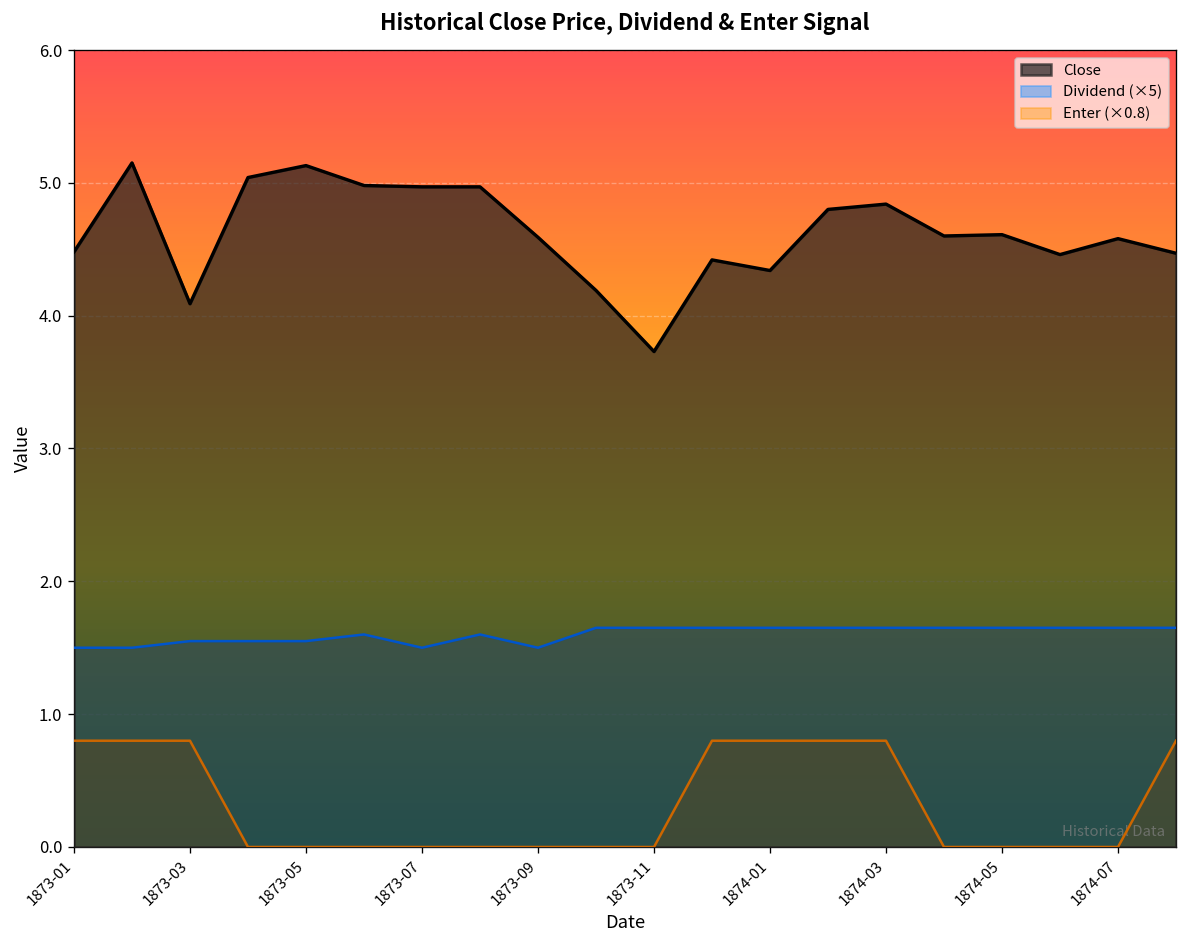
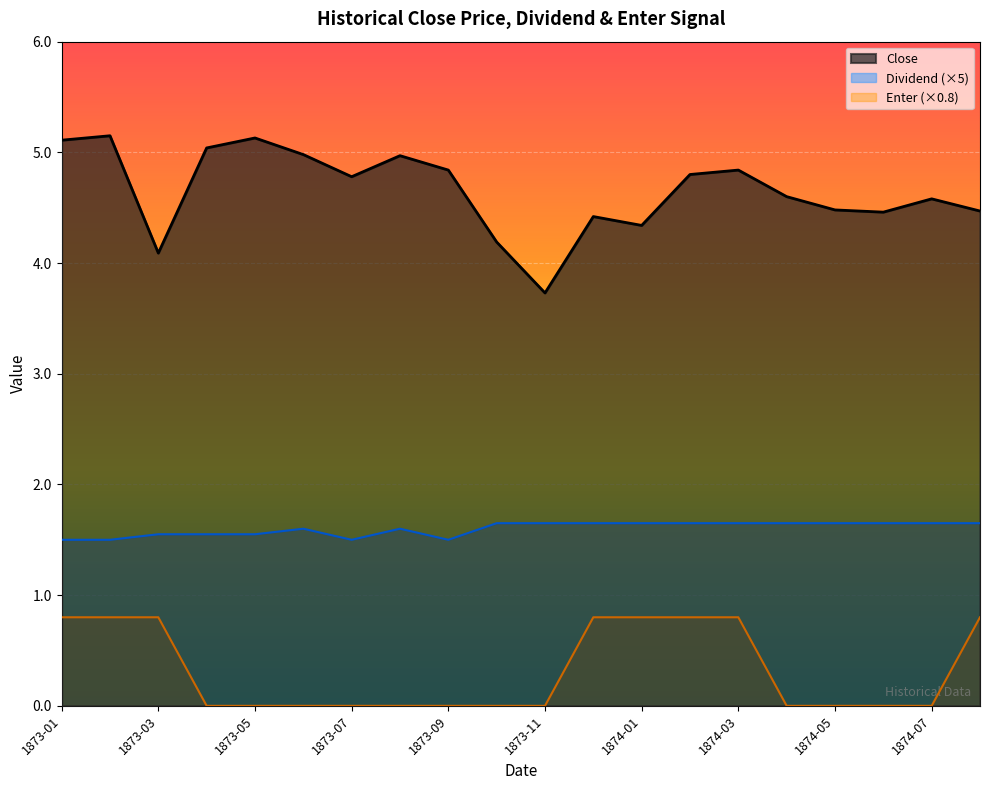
  {
    "Close": {
-     "1873-01": 4.48,
+     "1873-01": 5.11,
      "1873-03": 4.09,
      "1873-05": 5.13,
-     "1873-07": 4.97,
-     "1873-09": 4.59,
+     "1873-07": 4.78,
+     "1873-09": 4.84,
      "1873-11": 3.73,
      "1874-01": 4.34,
      "1874-03": 4.84,
-     "1874-05": 4.61,
+     "1874-05": 4.48,
      "1874-07": 4.58
    },
    "Dividend (×5)": {
      "1873-01": 1.50,
      "1873-03": 1.55,
      "1873-05": 1.55,
      "1873-07": 1.50,
      "1873-09": 1.50,
      "1873-11": 1.65,
      "1874-01": 1.65,
      "1874-03": 1.65,
      "1874-05": 1.65,
      "1874-07": 1.65
    },
    "Enter (×0.8)": {
      "1873-01": 0.80,
      "1873-03": 0.80,
      "1873-05": 0.00,
      "1873-07": 0.00,
      "1873-09": 0.00,
      "1873-11": 0.00,
      "1874-01": 0.80,
      "1874-03": 0.80,
      "1874-05": 0.00,
      "1874-07": 0.00
    }
  }
